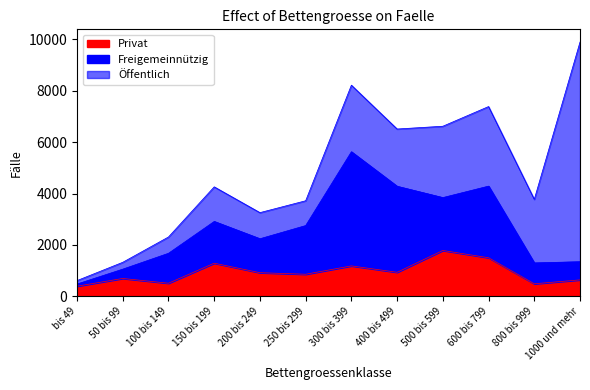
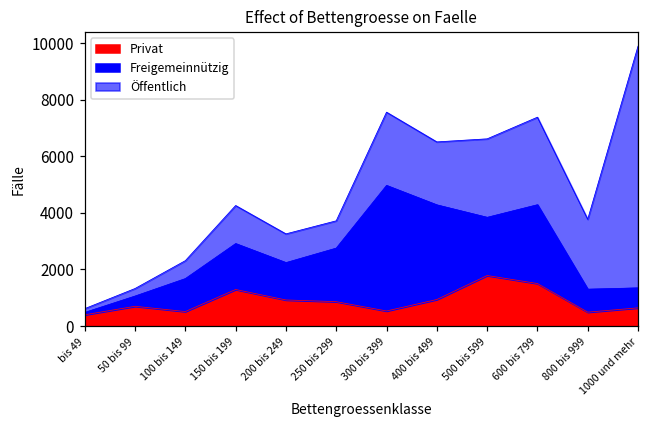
  {
    "Privat": {
      "50 bis 99": 700,
      "100 bis 149": 500,
      "150 bis 199": 1300,
      "200 bis 249": 900,
      "250 bis 299": 900,
-     "300 bis 399": 1200,
+     "300 bis 399": 500,
      "400 bis 499": 900,
      "500 bis 599": 1800,
      "600 bis 799": 1500,
      "800 bis 999": 500,
      "1000 und mehr": 600
    }
  }
